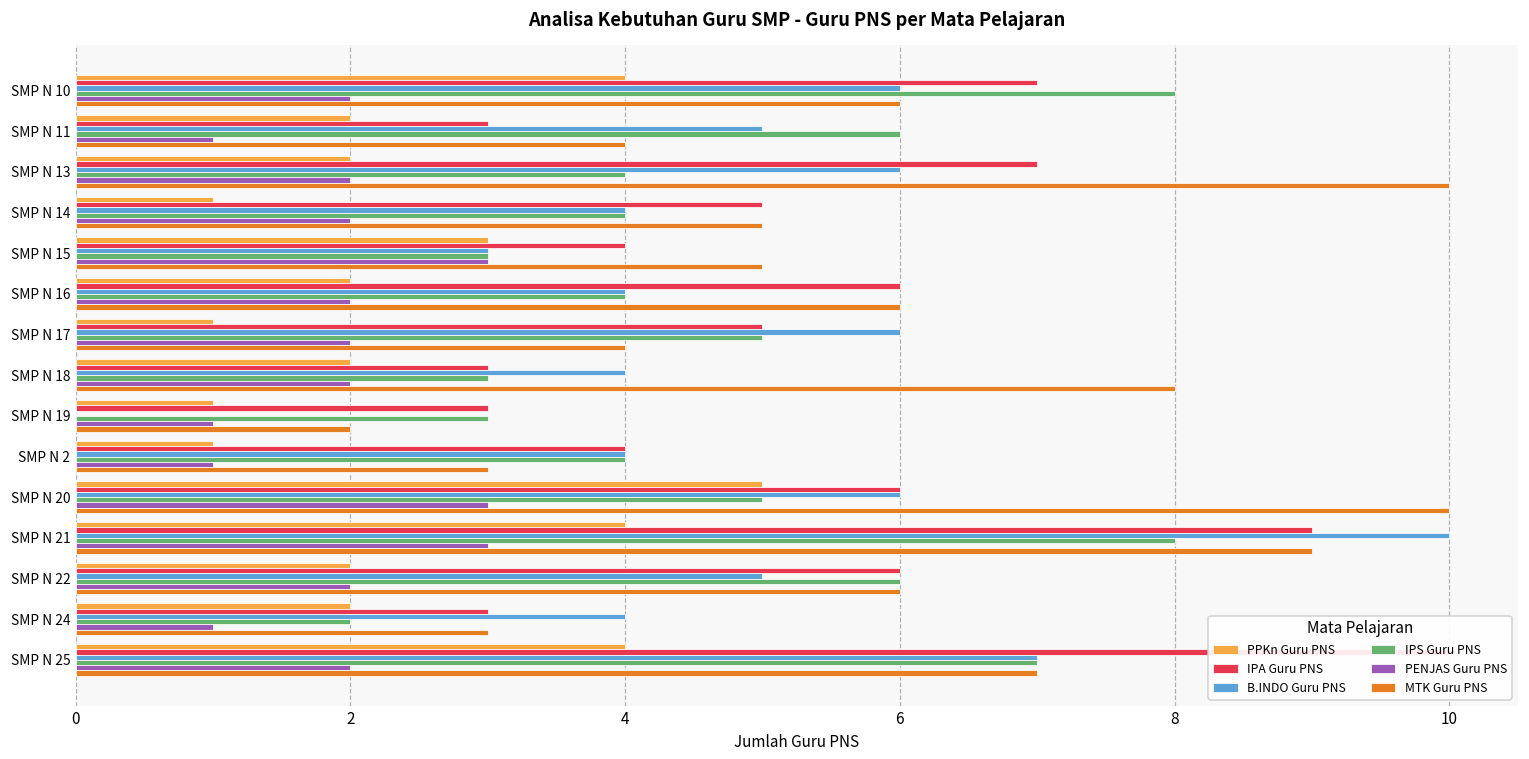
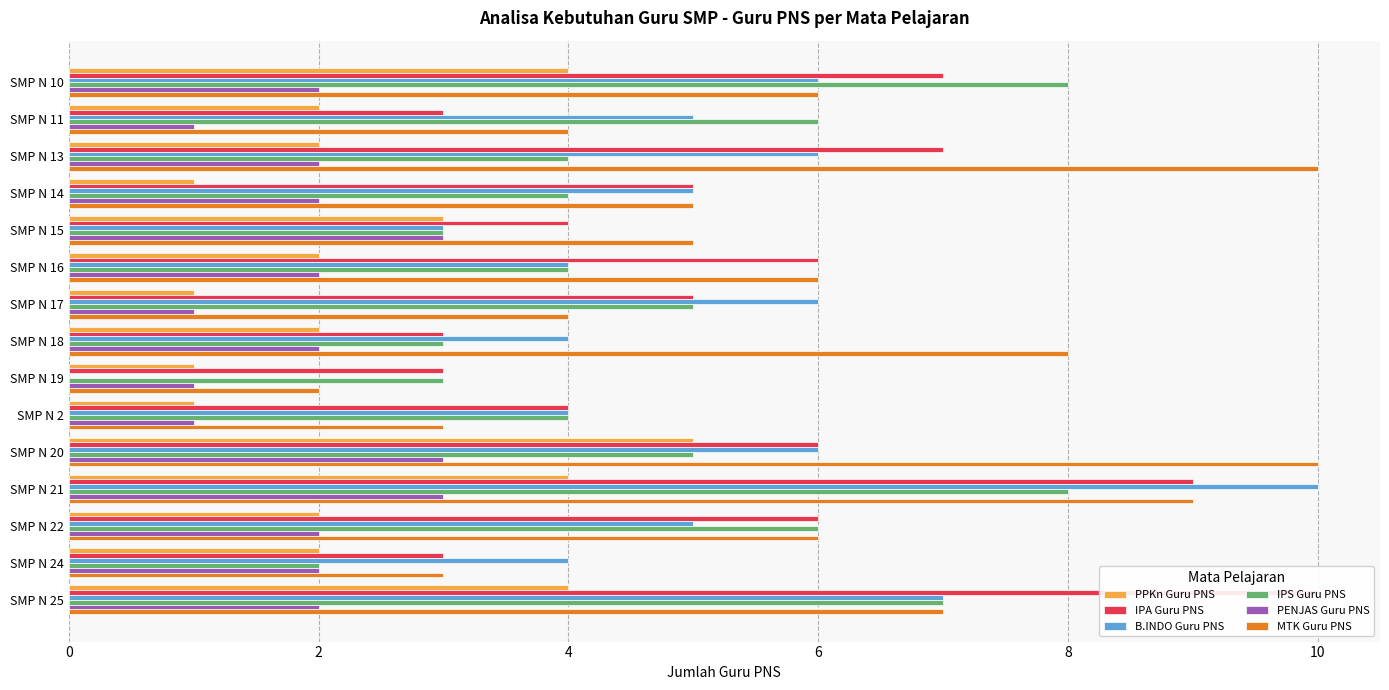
  {
    "IPA Guru PNS": {
      "SMP N 10": 7,
      "SMP N 11": 3,
      "SMP N 13": 7,
      "SMP N 14": 5,
      "SMP N 15": 4,
      "SMP N 16": 6,
      "SMP N 17": 5,
      "SMP N 18": 3,
      "SMP N 19": 3,
      "SMP N 2": 4,
      "SMP N 20": 6,
      "SMP N 21": 9,
      "SMP N 22": 6,
      "SMP N 24": 3
    },
    "B.INDO Guru PNS": {
      "SMP N 10": 6,
      "SMP N 11": 5,
      "SMP N 13": 6,
-     "SMP N 14": 4,
+     "SMP N 14": 5,
      "SMP N 15": 3,
      "SMP N 16": 4,
      "SMP N 17": 6,
      "SMP N 18": 4,
      "SMP N 19": 0,
      "SMP N 2": 4,
      "SMP N 20": 6,
      "SMP N 21": 10,
      "SMP N 22": 5,
      "SMP N 24": 4,
      "SMP N 25": 7
    },
    "IPS Guru PNS": {
      "SMP N 10": 8,
      "SMP N 11": 6,
      "SMP N 13": 4,
      "SMP N 14": 4,
      "SMP N 15": 3,
      "SMP N 16": 4,
      "SMP N 17": 5,
      "SMP N 18": 3,
      "SMP N 19": 3,
      "SMP N 2": 4,
      "SMP N 20": 5,
      "SMP N 21": 8,
      "SMP N 22": 6,
      "SMP N 24": 2,
      "SMP N 25": 7
    },
    "PENJAS Guru PNS": {
      "SMP N 10": 2,
      "SMP N 11": 1,
      "SMP N 13": 2,
      "SMP N 14": 2,
      "SMP N 15": 3,
      "SMP N 16": 2,
-     "SMP N 17": 2,
+     "SMP N 17": 1,
      "SMP N 18": 2,
      "SMP N 19": 1,
      "SMP N 2": 1,
      "SMP N 20": 3,
      "SMP N 21": 3,
      "SMP N 22": 2,
-     "SMP N 24": 1,
+     "SMP N 24": 2,
      "SMP N 25": 2
    }
  }
